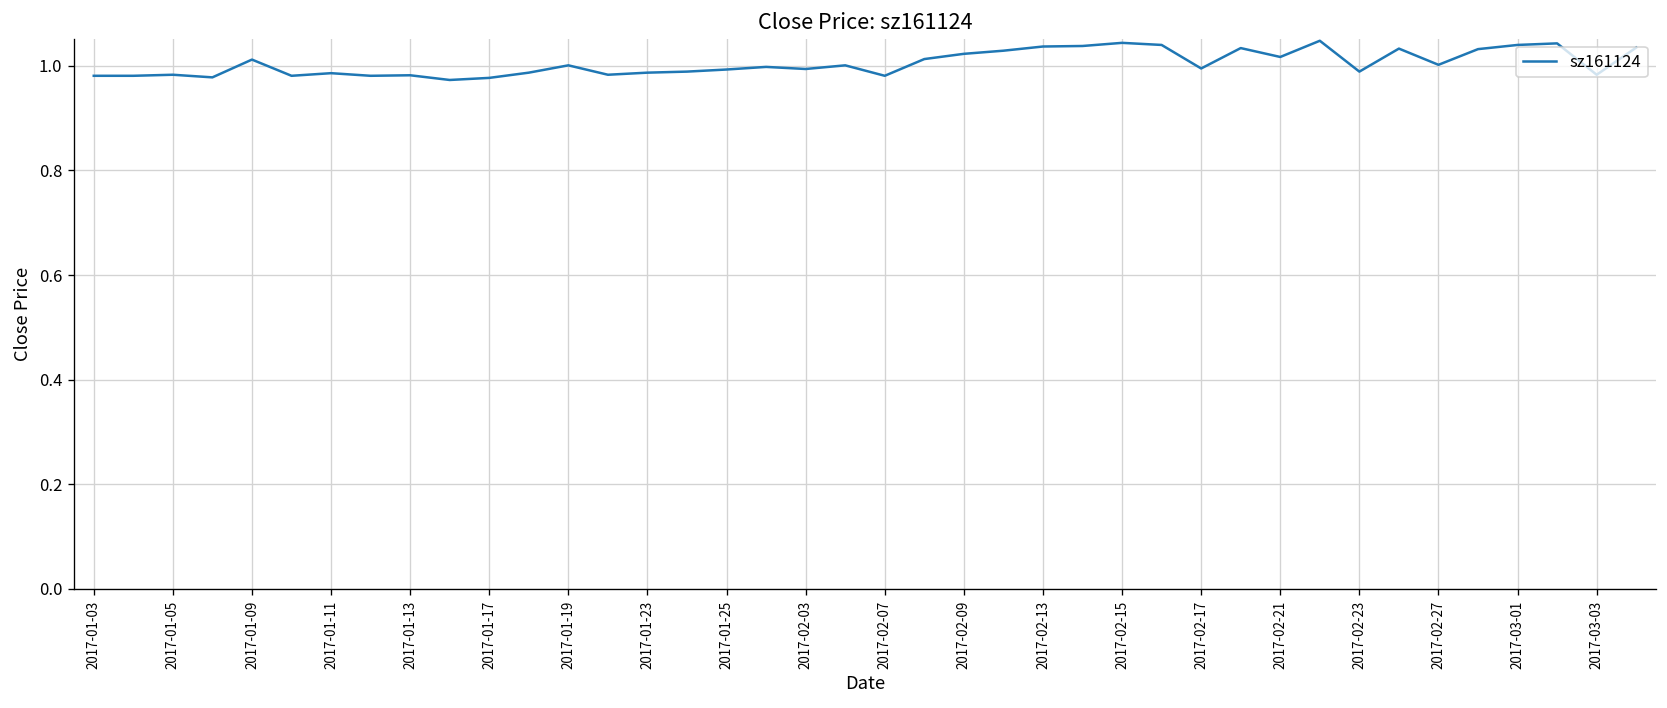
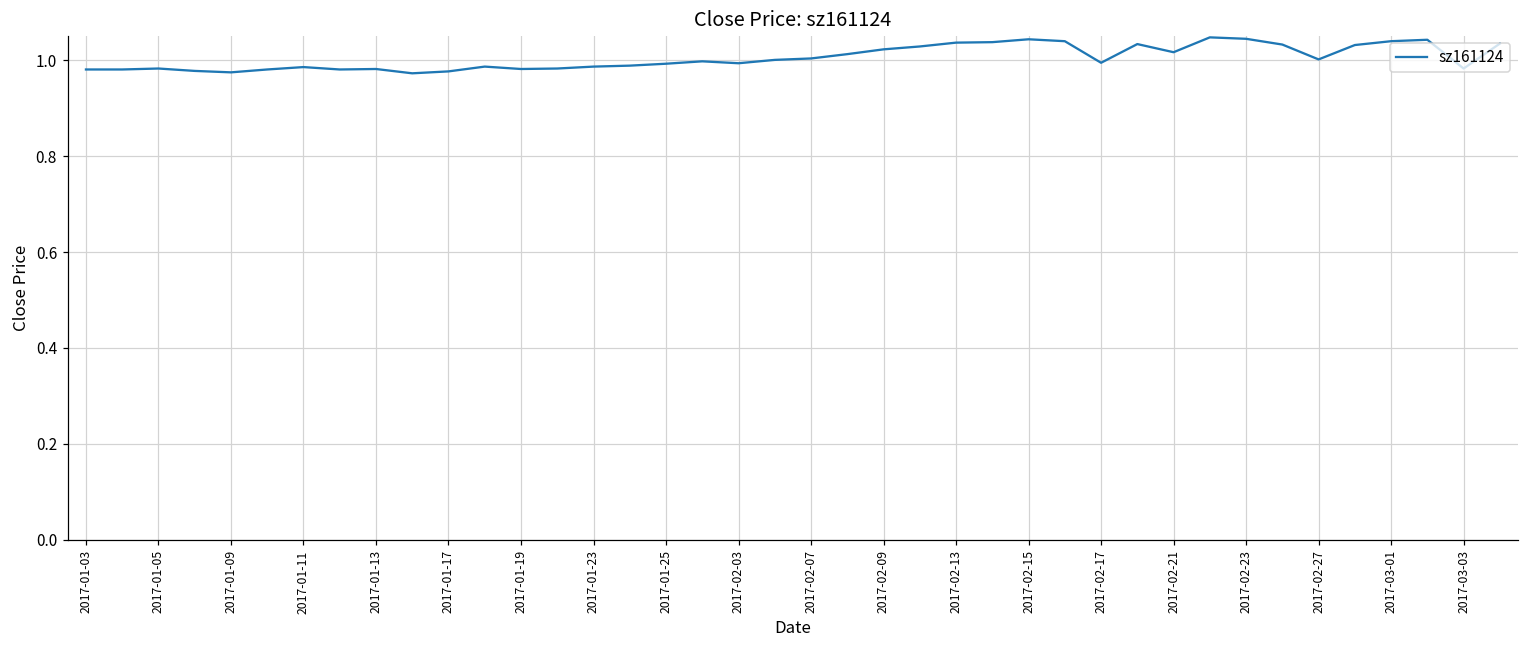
  {
    "2017-01-03": 0.98,
    "2017-01-05": 0.98,
-   "2017-01-09": 1.01,
+   "2017-01-09": 0.98,
    "2017-01-11": 0.99,
    "2017-01-13": 0.98,
    "2017-01-17": 0.98,
-   "2017-01-19": 1.00,
+   "2017-01-19": 0.98,
    "2017-01-23": 0.99,
    "2017-01-25": 0.99,
    "2017-02-03": 0.99,
-   "2017-02-07": 0.98,
+   "2017-02-07": 1.00,
    "2017-02-09": 1.02,
    "2017-02-13": 1.04,
    "2017-02-15": 1.04,
    "2017-02-17": 1.00,
    "2017-02-21": 1.02,
-   "2017-02-23": 0.99,
+   "2017-02-23": 1.05,
    "2017-02-27": 1.00,
    "2017-03-01": 1.04
  }
